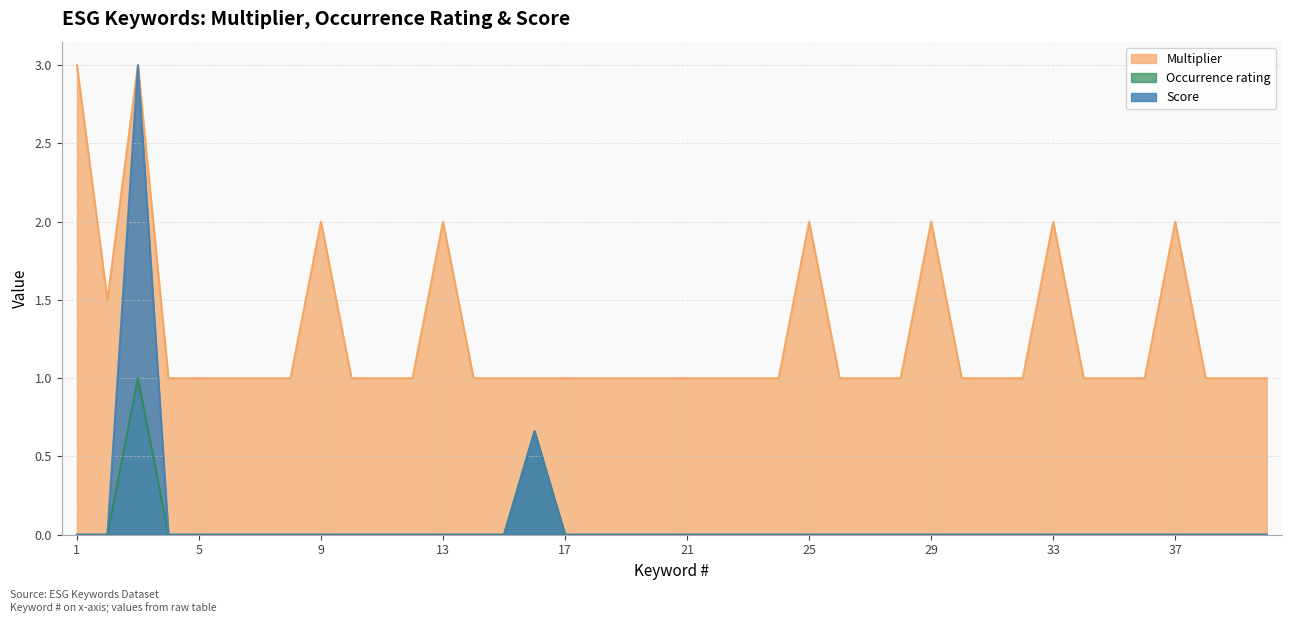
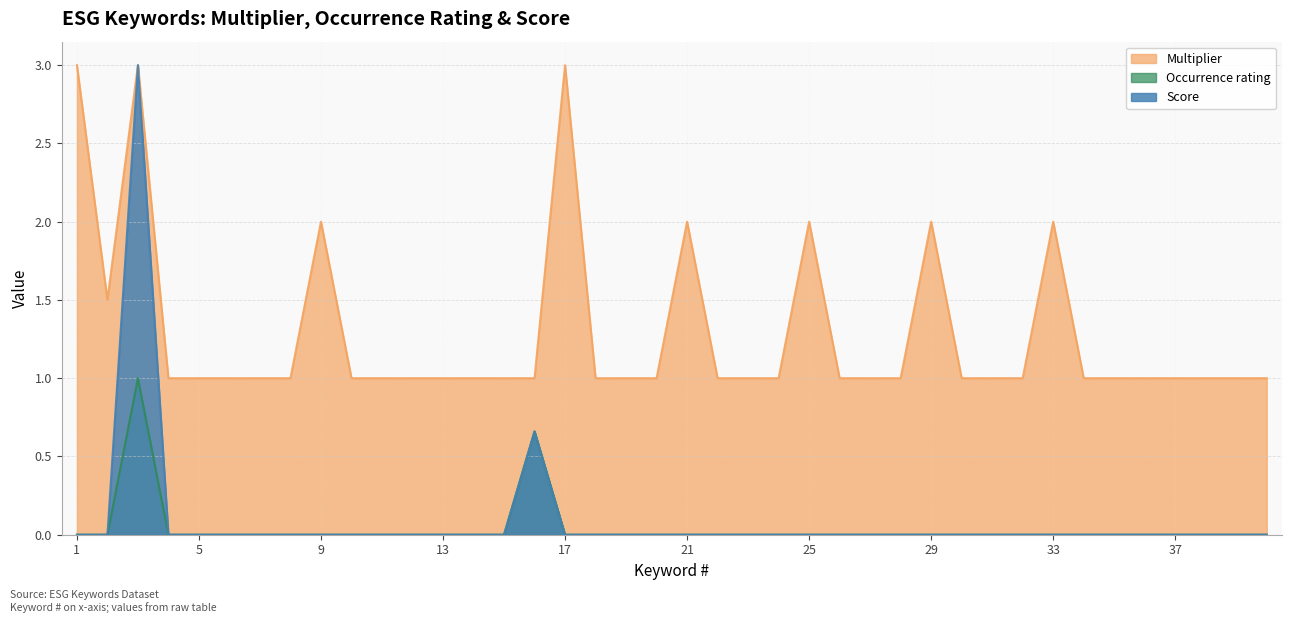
  {
    "Multiplier": {
      "1": 3,
      "5": 1,
      "9": 2,
-     "13": 2,
-     "17": 1,
-     "21": 1,
+     "13": 1,
+     "17": 3,
+     "21": 2,
      "25": 2,
      "29": 2,
      "33": 2,
-     "37": 2
+     "37": 1
    }
  }
